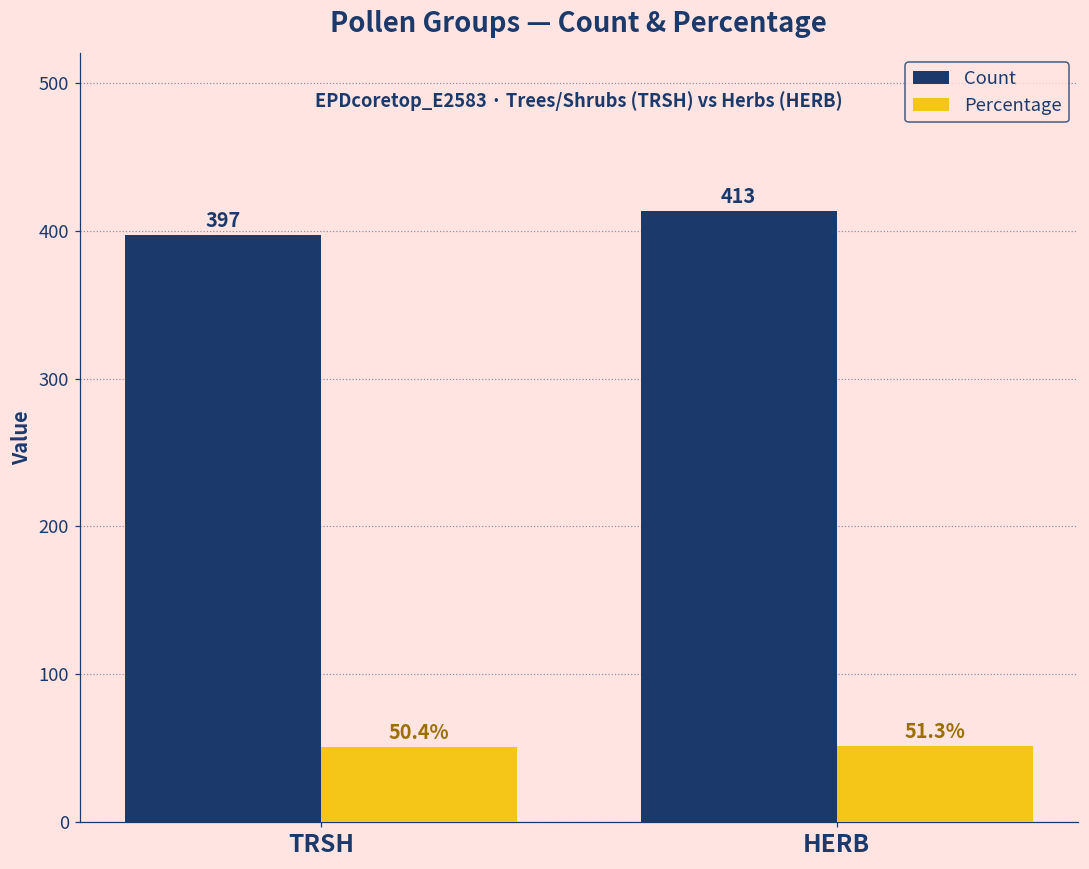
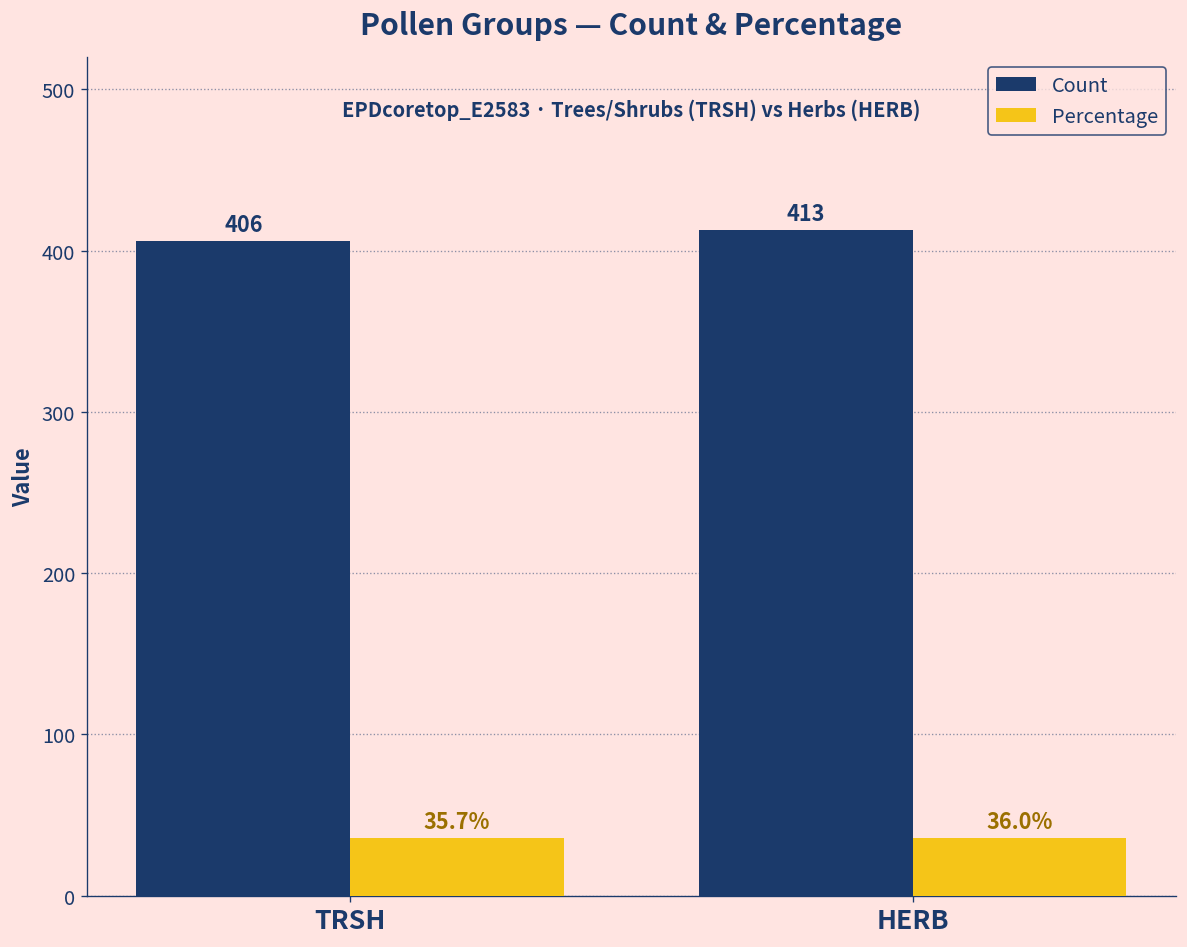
  {
    "Count": {
-     "TRSH": "397",
+     "TRSH": "406",
      "HERB": "413"
    },
    "Percentage": {
-     "TRSH": "50.4%",
-     "HERB": "51.3%"
+     "TRSH": "35.7%",
+     "HERB": "36.0%"
    }
  }
